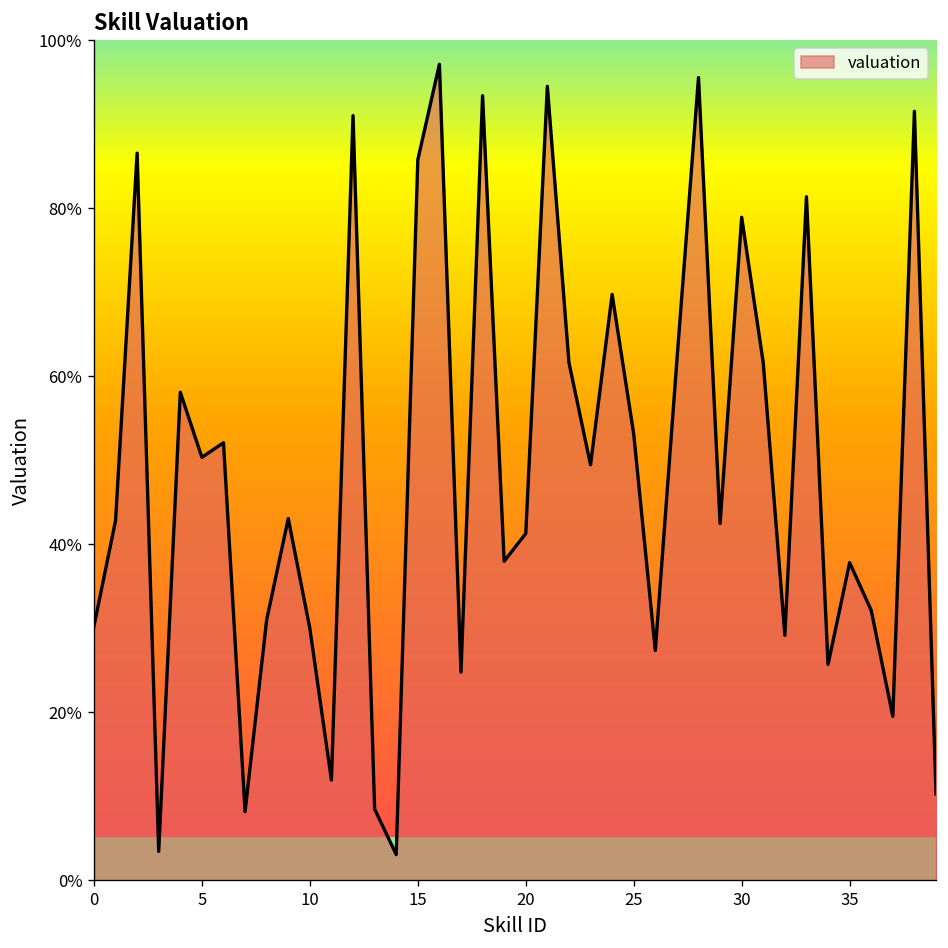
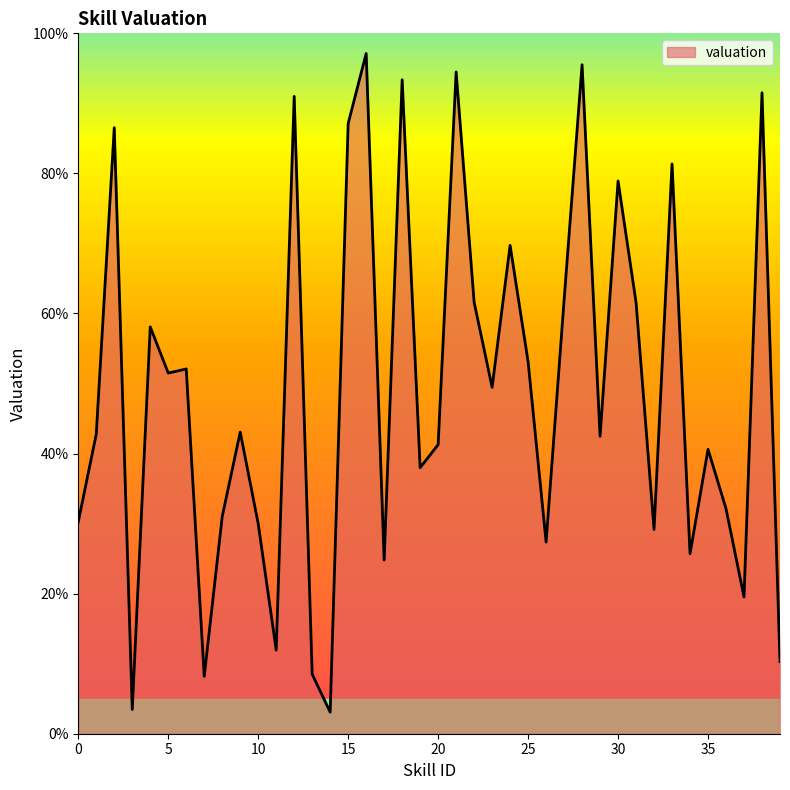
  {
    "0": "30%",
-   "5": "50%",
+   "5": "51%",
    "10": "30%",
-   "15": "86%",
+   "15": "87%",
    "20": "41%",
    "25": "53%",
    "30": "79%",
-   "35": "38%"
+   "35": "41%"
  }
